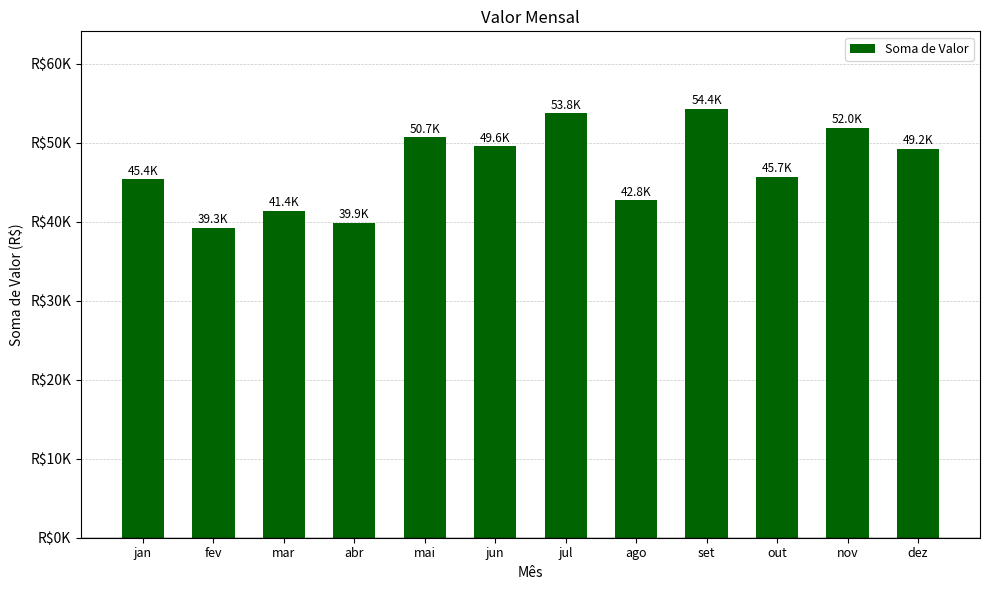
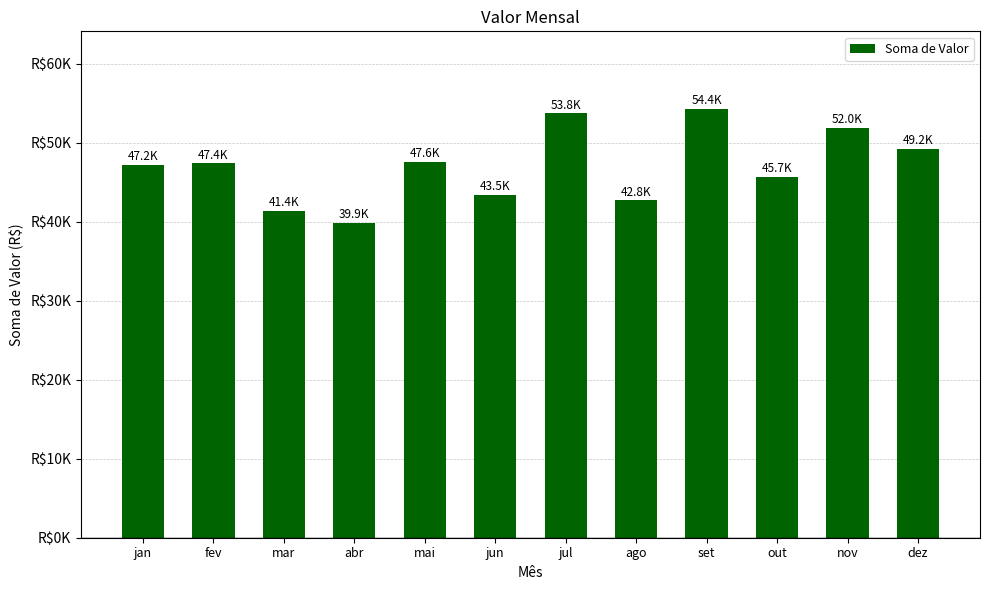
  {
-   "jan": "45.4K",
-   "fev": "39.3K",
+   "jan": "47.2K",
+   "fev": "47.4K",
    "mar": "41.4K",
    "abr": "39.9K",
-   "mai": "50.7K",
-   "jun": "49.6K",
+   "mai": "47.6K",
+   "jun": "43.5K",
    "jul": "53.8K",
    "ago": "42.8K",
    "set": "54.4K",
    "out": "45.7K",
    "nov": "52.0K",
    "dez": "49.2K"
  }
